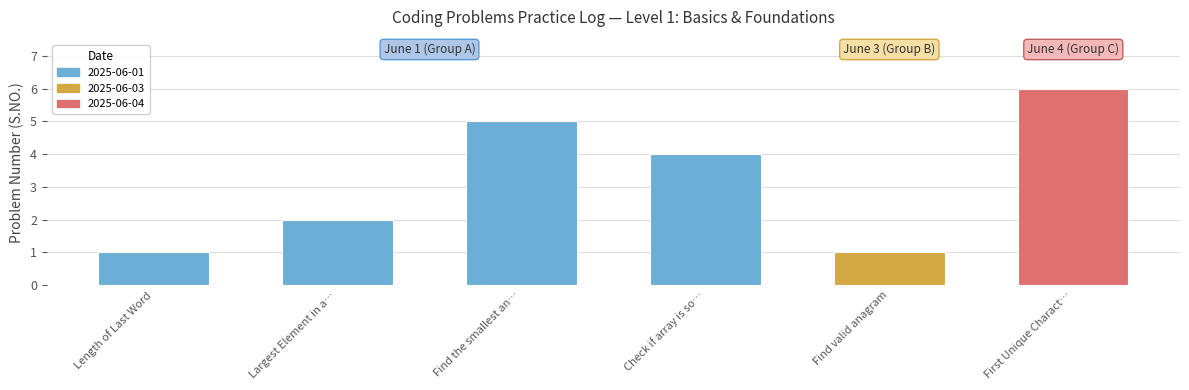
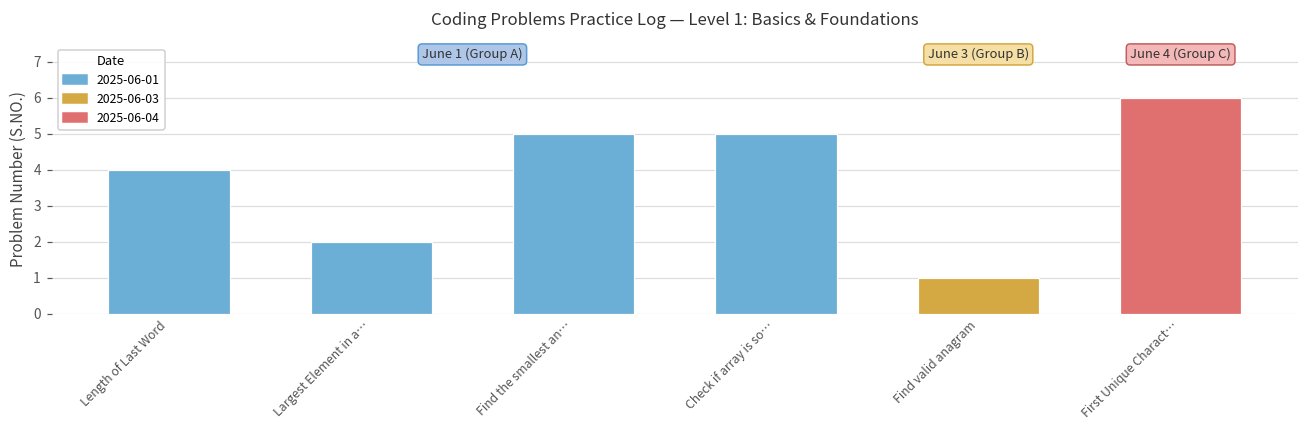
  {
-   "Length of Last Word": 1,
+   "Length of Last Word": 4,
    "Largest Element in a…": 2,
    "Find the smallest an…": 5,
-   "Check if array is so…": 4,
+   "Check if array is so…": 5,
    "Find valid anagram": 1,
    "First Unique Charact…": 6
  }
